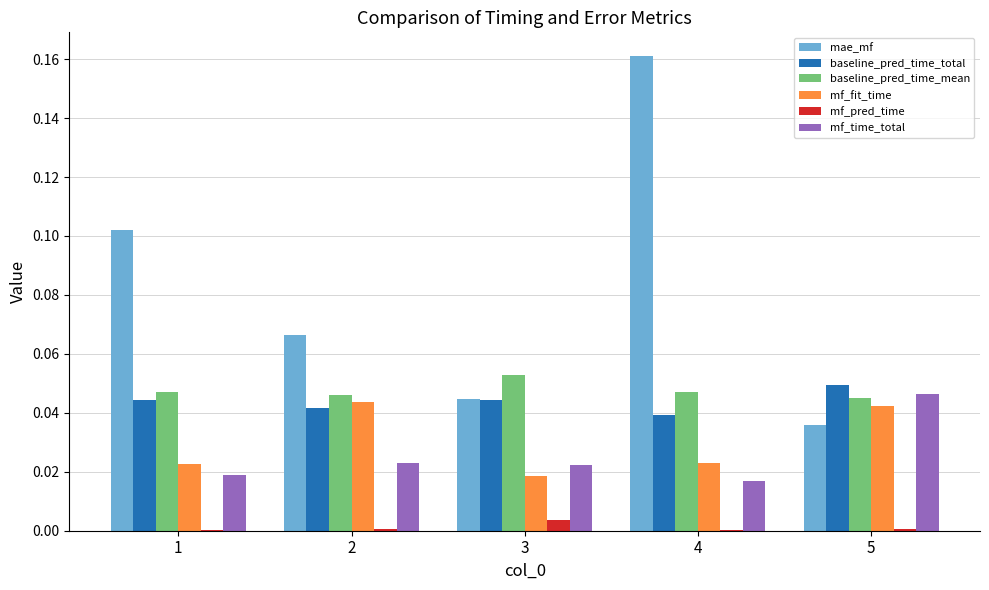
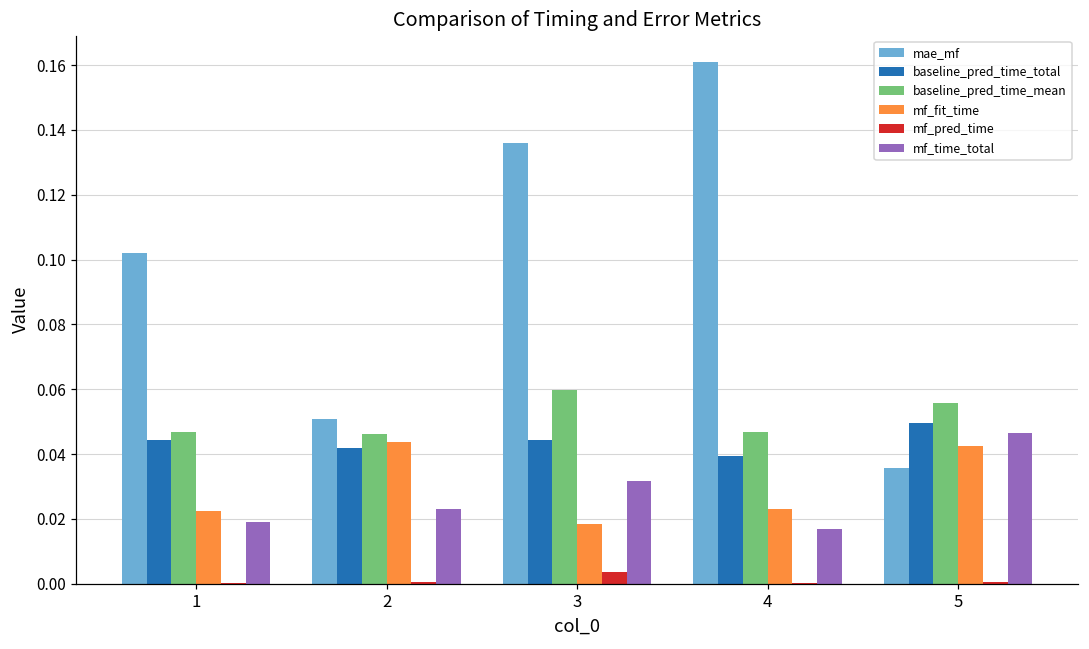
  {
    "mae_mf": {
      "1": 0.102,
-     "2": 0.066,
-     "3": 0.045,
+     "2": 0.051,
+     "3": 0.136,
      "4": 0.161,
      "5": 0.036
    },
    "baseline_pred_time_total": {
      "1": 0.044,
      "2": 0.042,
      "3": 0.044,
      "4": 0.039,
      "5": 0.050
    },
    "baseline_pred_time_mean": {
      "1": 0.047,
      "2": 0.046,
-     "3": 0.053,
+     "3": 0.060,
      "4": 0.047,
-     "5": 0.045
+     "5": 0.056
    },
    "mf_fit_time": {
      "1": 0.023,
      "2": 0.044,
      "3": 0.018,
      "4": 0.023,
      "5": 0.042
    },
    "mf_pred_time": {
      "3": 0.004
    },
    "mf_time_total": {
      "1": 0.019,
      "2": 0.023,
-     "3": 0.022,
+     "3": 0.032,
      "4": 0.017,
      "5": 0.046
    }
  }
